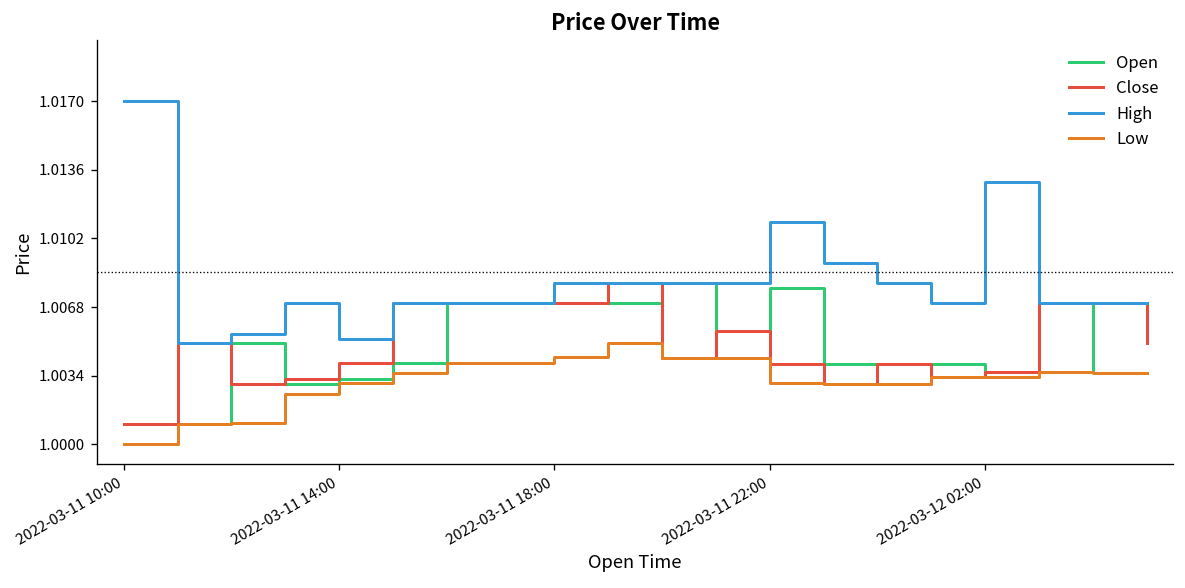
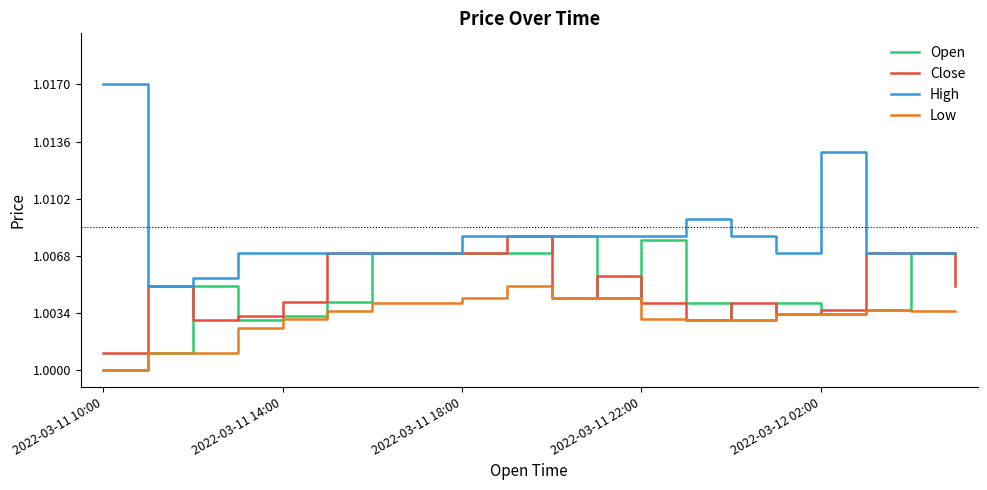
  {
    "Open": {
      "2022-03-11 14:00": 1.0032,
      "2022-03-11 22:00": 1.0077
    },
    "High": {
      "2022-03-11 10:00": 1.0170,
-     "2022-03-11 14:00": 1.0052,
+     "2022-03-11 14:00": 1.0070,
      "2022-03-11 18:00": 1.0080,
-     "2022-03-11 22:00": 1.011,
+     "2022-03-11 22:00": 1.008,
      "2022-03-12 02:00": 1.0130
    }
  }
